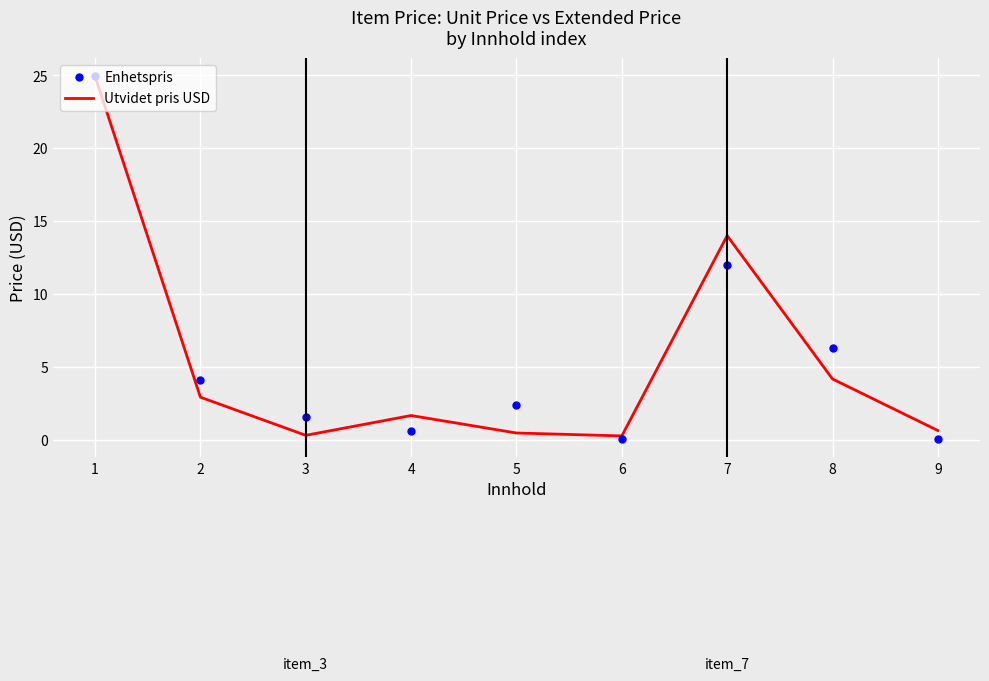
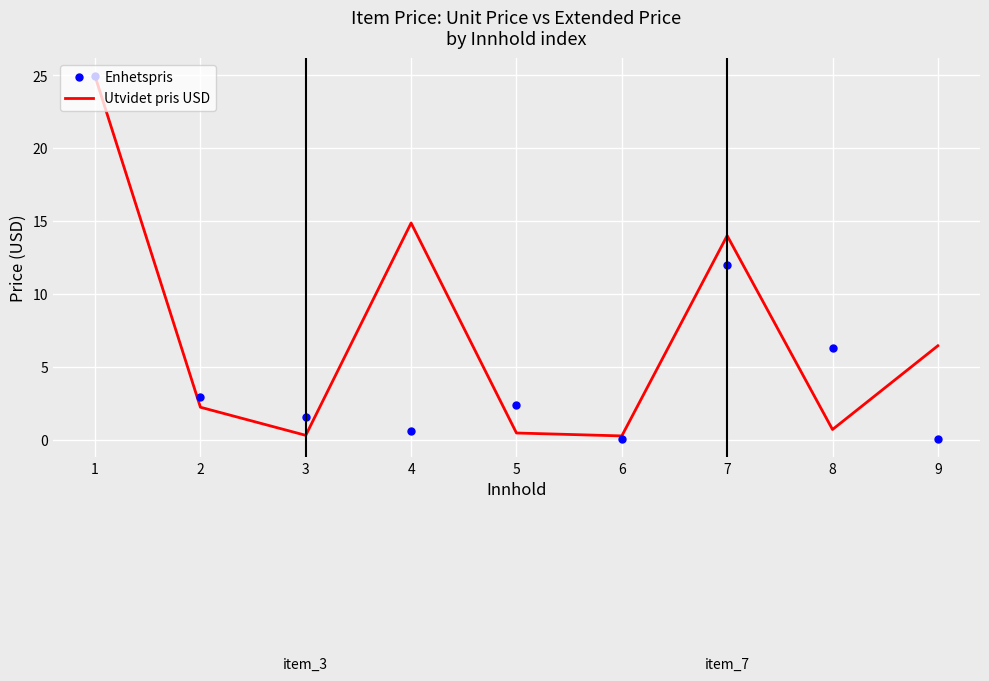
  {
    "Enhetspris": {
-     "2": 4.1,
+     "2": 2.9,
      "3": 1.6,
      "4": 0.6,
      "5": 2.4,
      "6": 0.0,
      "7": 12.0,
      "8": 6.3,
      "9": 0.1
    },
    "Utvidet pris USD": {
-     "2": 2.9,
+     "2": 2.2,
      "3": 0.3,
-     "4": 1.7,
+     "4": 14.9,
      "5": 0.5,
      "6": 0.3,
      "7": 14.0,
-     "8": 4.2,
-     "9": 0.6
+     "8": 0.7,
+     "9": 6.4
    }
  }
